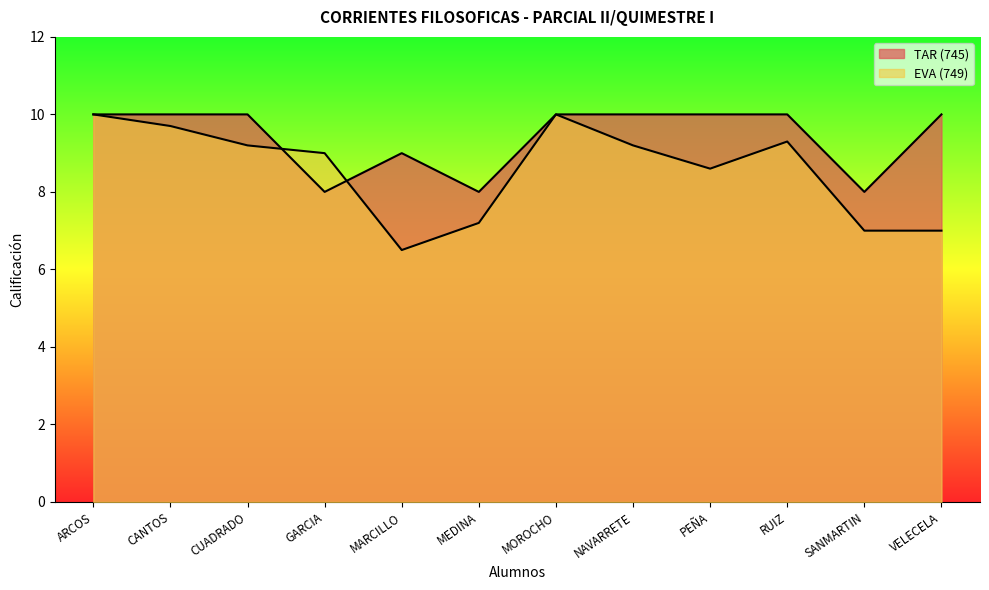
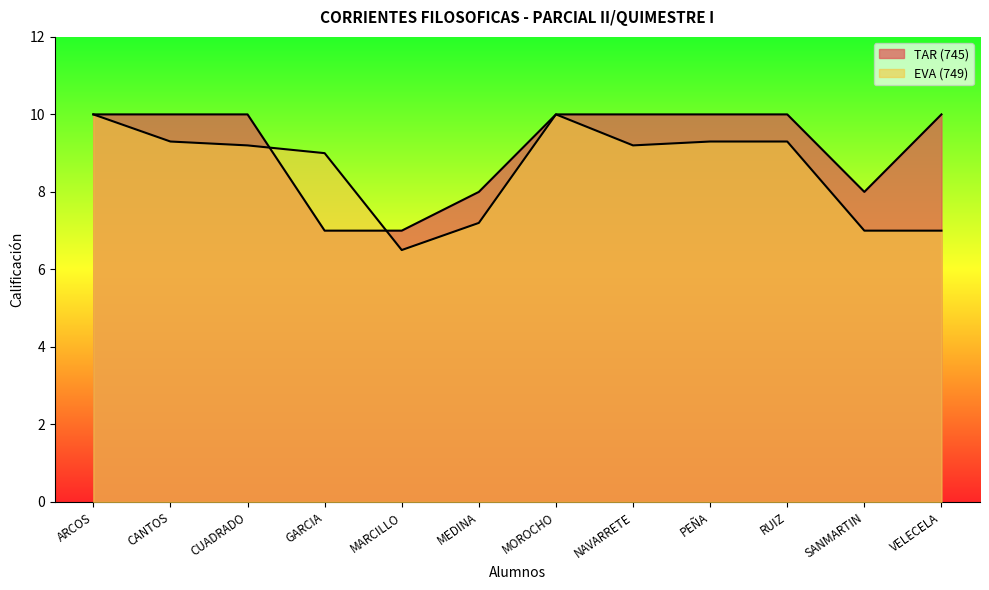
  {
    "TAR (745)": {
      "CANTOS": 10,
      "CUADRADO": 10,
-     "GARCIA": 8,
-     "MARCILLO": 9,
+     "GARCIA": 7,
+     "MARCILLO": 7,
      "MEDINA": 8,
      "NAVARRETE": 10,
      "PEÑA": 10,
      "RUIZ": 10,
      "SANMARTIN": 8,
      "VELECELA": 10
    },
    "EVA (749)": {
-     "CANTOS": 9.7,
+     "CANTOS": 9.3,
      "CUADRADO": 9.2,
      "GARCIA": 9.0,
      "MARCILLO": 6.5,
      "MEDINA": 7.2,
      "NAVARRETE": 9.2,
-     "PEÑA": 8.6,
+     "PEÑA": 9.3,
      "RUIZ": 9.3,
      "SANMARTIN": 7.0,
      "VELECELA": 7.0
    }
  }
